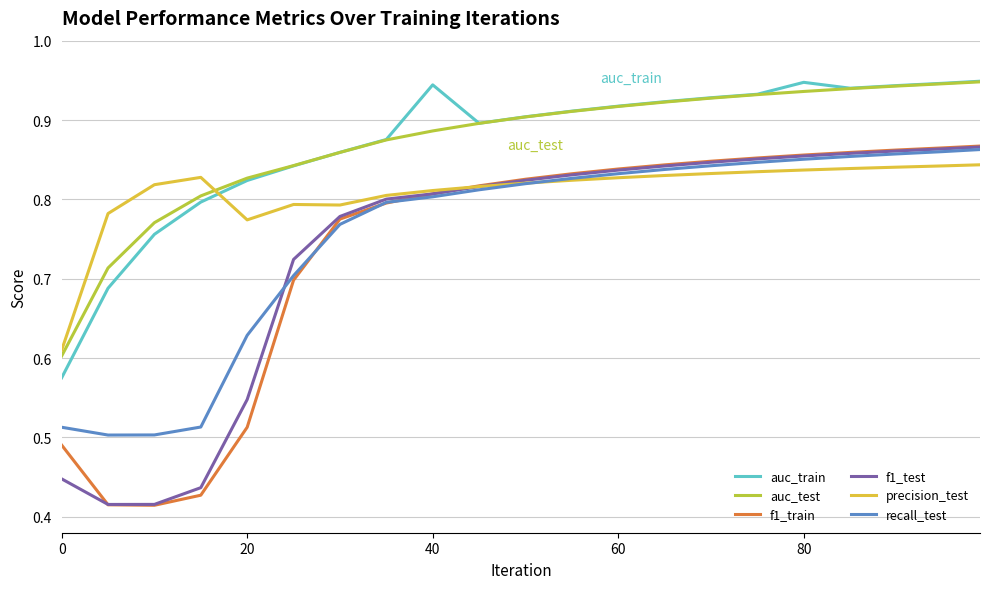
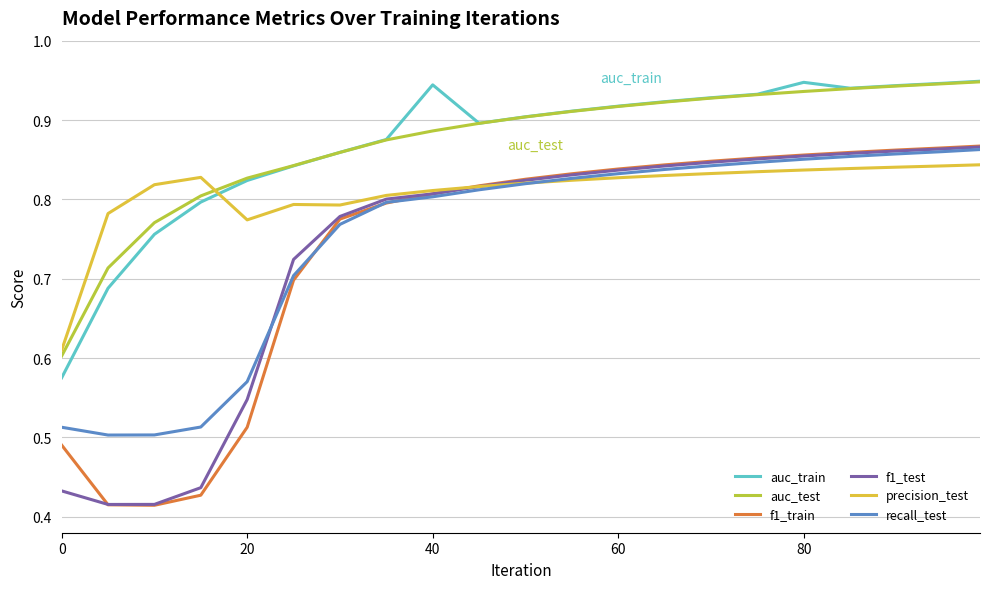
  {
    "auc_train": {
      "0": 0.58,
      "40": 0.94,
      "80": 0.95
    },
    "f1_train": {
      "0": 0.49,
      "20": 0.51
    },
    "f1_test": {
-     "0": 0.45,
+     "0": 0.43,
      "20": 0.55
    },
    "recall_test": {
      "0": 0.51,
-     "20": 0.63,
+     "20": 0.57,
      "40": 0.80,
      "60": 0.83,
      "80": 0.85
    }
  }
